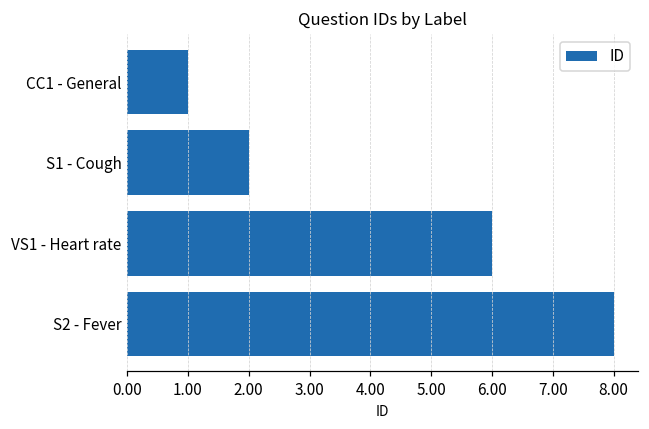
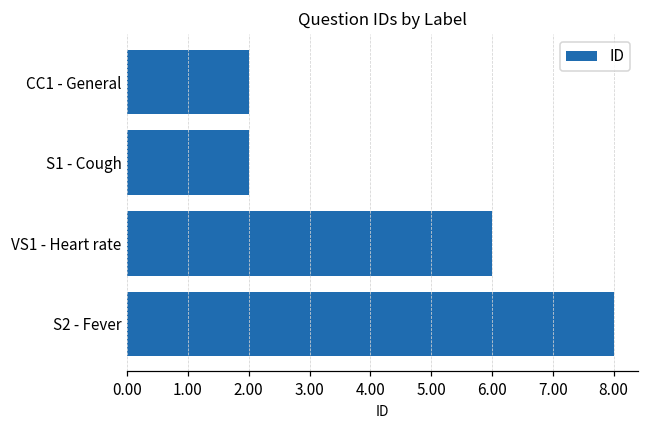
  {
-   "CC1 - General": 1,
+   "CC1 - General": 2,
    "S1 - Cough": 2,
    "VS1 - Heart rate": 6,
    "S2 - Fever": 8
  }
